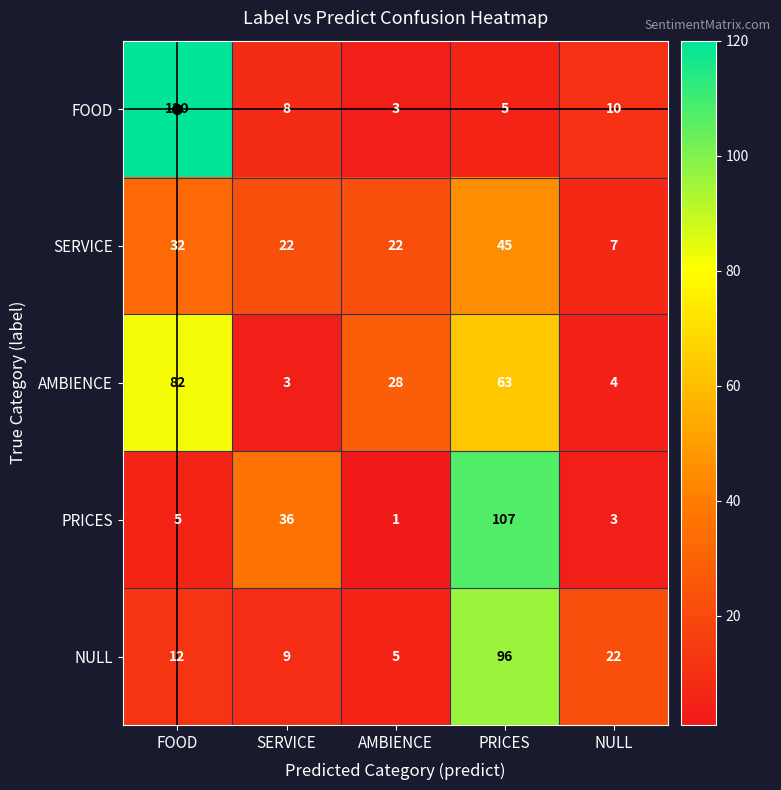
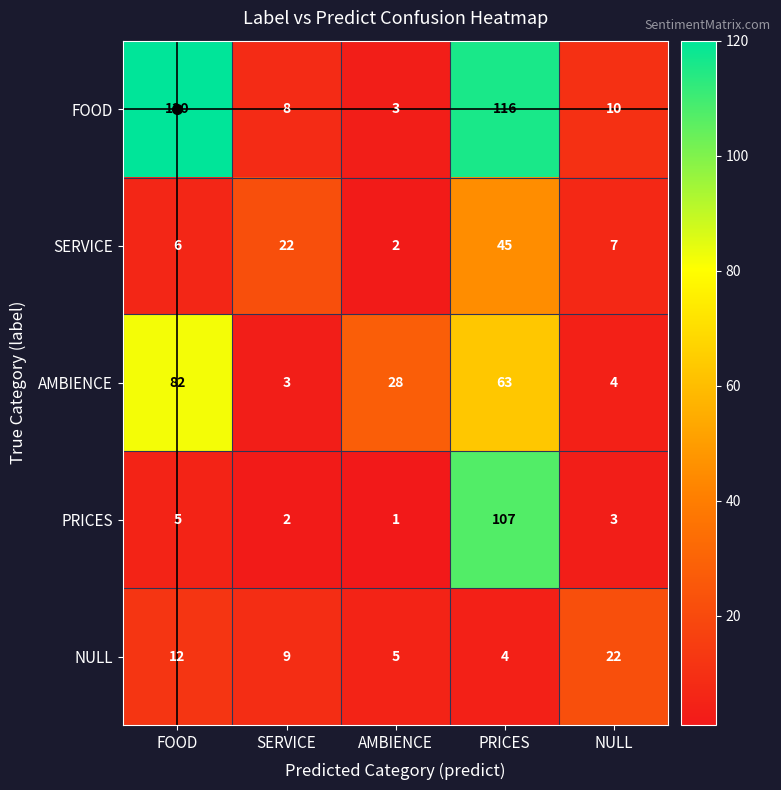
  {
    "FOOD": {
      "SERVICE": 8,
      "AMBIENCE": 3,
-     "PRICES": 5,
+     "PRICES": 116,
      "NULL": 10
    },
    "SERVICE": {
-     "FOOD": 32,
+     "FOOD": 6,
      "SERVICE": 22,
-     "AMBIENCE": 22,
+     "AMBIENCE": 2,
      "PRICES": 45,
      "NULL": 7
    },
    "AMBIENCE": {
      "FOOD": 82,
      "SERVICE": 3,
      "AMBIENCE": 28,
      "PRICES": 63,
      "NULL": 4
    },
    "PRICES": {
      "FOOD": 5,
-     "SERVICE": 36,
+     "SERVICE": 2,
      "AMBIENCE": 1,
      "PRICES": 107,
      "NULL": 3
    },
    "NULL": {
      "FOOD": 12,
      "SERVICE": 9,
      "AMBIENCE": 5,
-     "PRICES": 96,
+     "PRICES": 4,
      "NULL": 22
    }
  }
